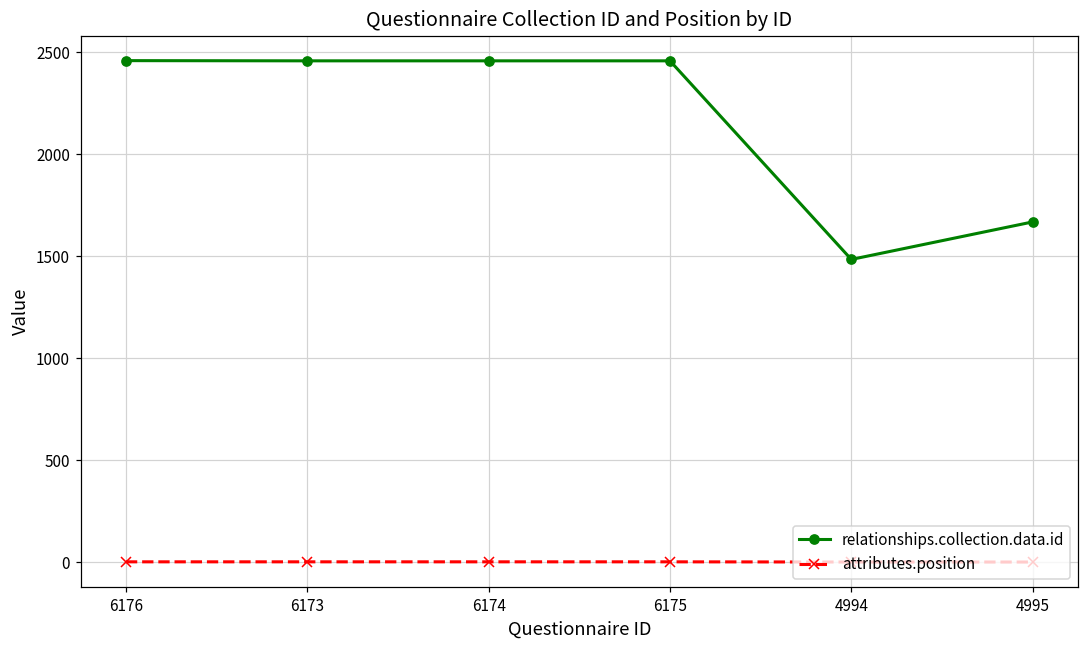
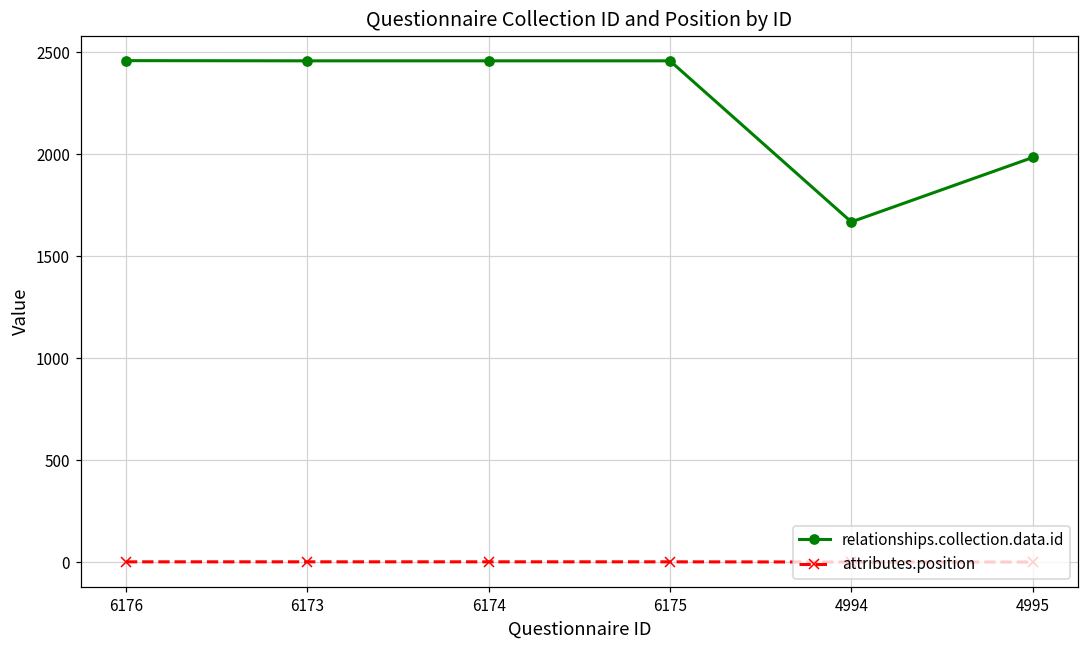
  {
    "relationships.collection.data.id": {
      "6176": 2460,
      "6173": 2460,
      "6174": 2460,
      "6175": 2460,
-     "4994": 1480,
-     "4995": 1670
+     "4994": 1670,
+     "4995": 1980
    },
    "attributes.position": {
      "6176": 0,
      "6173": 0,
      "6174": 0,
      "6175": 0
    }
  }
